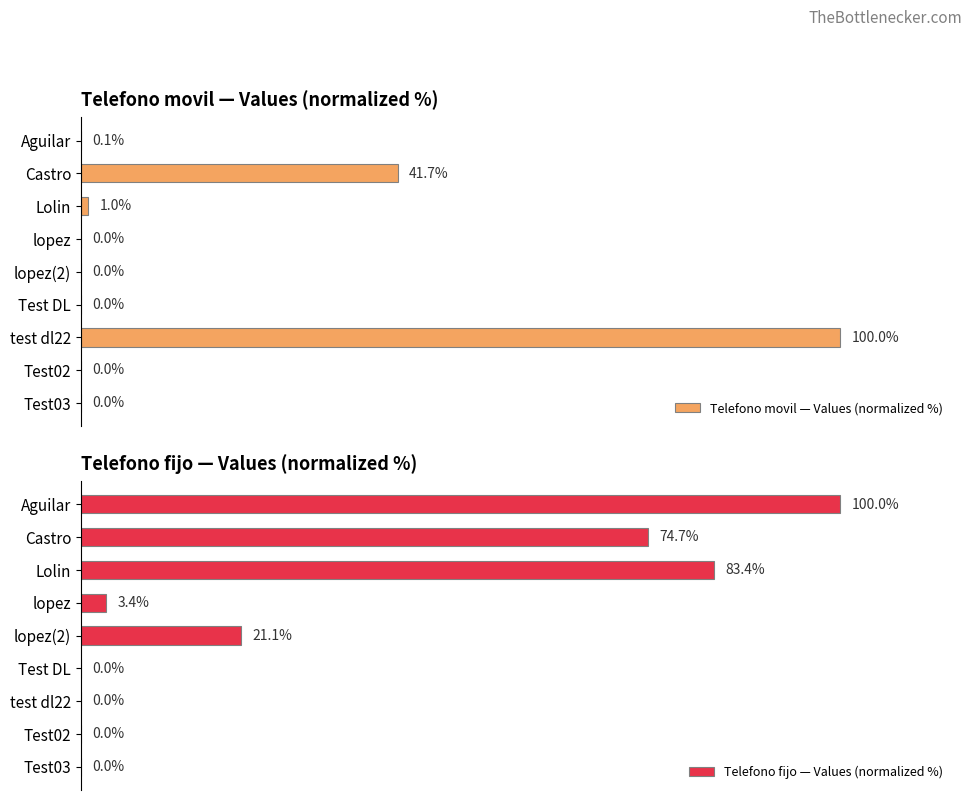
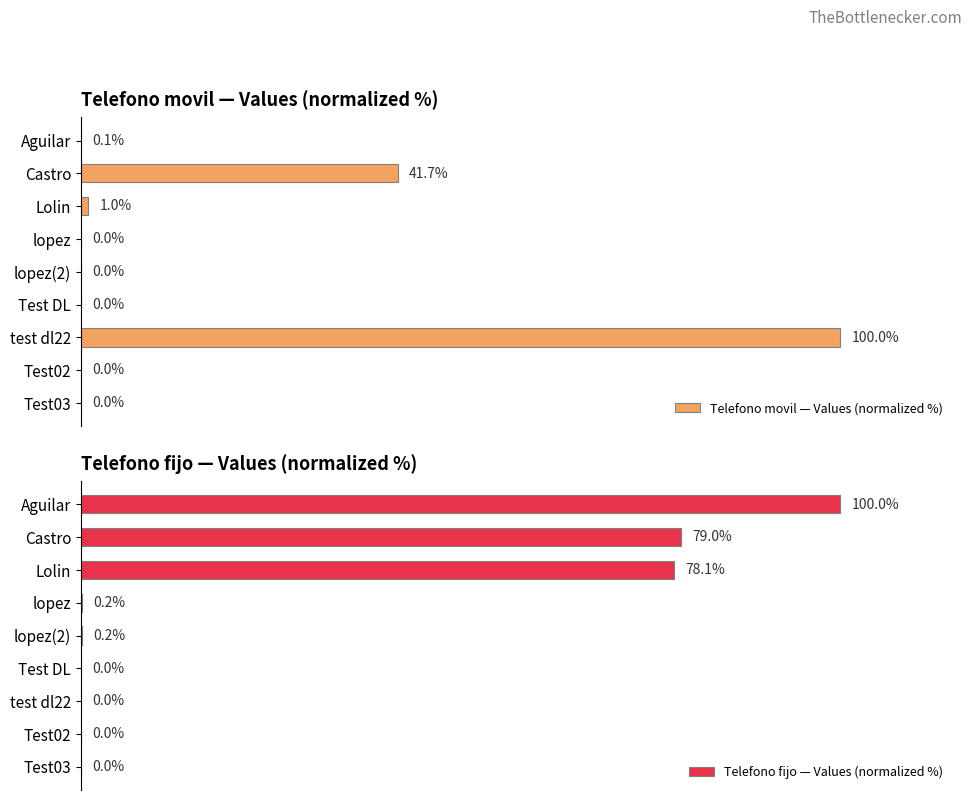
  {
    "Telefono movil — Values (normalized %)": {
      "Aguilar": "0.1%",
      "Castro": "41.7%",
      "Lolin": "1.0%",
      "lopez": "0.0%",
      "lopez(2)": "0.0%",
      "Test DL": "0.0%",
      "test dl22": "100.0%",
      "Test02": "0.0%",
      "Test03": "0.0%"
    },
    "Telefono fijo — Values (normalized %)": {
      "Aguilar": "100.0%",
-     "Castro": "74.7%",
-     "Lolin": "83.4%",
-     "lopez": "3.4%",
-     "lopez(2)": "21.1%",
+     "Castro": "79.0%",
+     "Lolin": "78.1%",
+     "lopez": "0.2%",
+     "lopez(2)": "0.2%",
      "Test DL": "0.0%",
      "test dl22": "0.0%",
      "Test02": "0.0%",
      "Test03": "0.0%"
    }
  }
